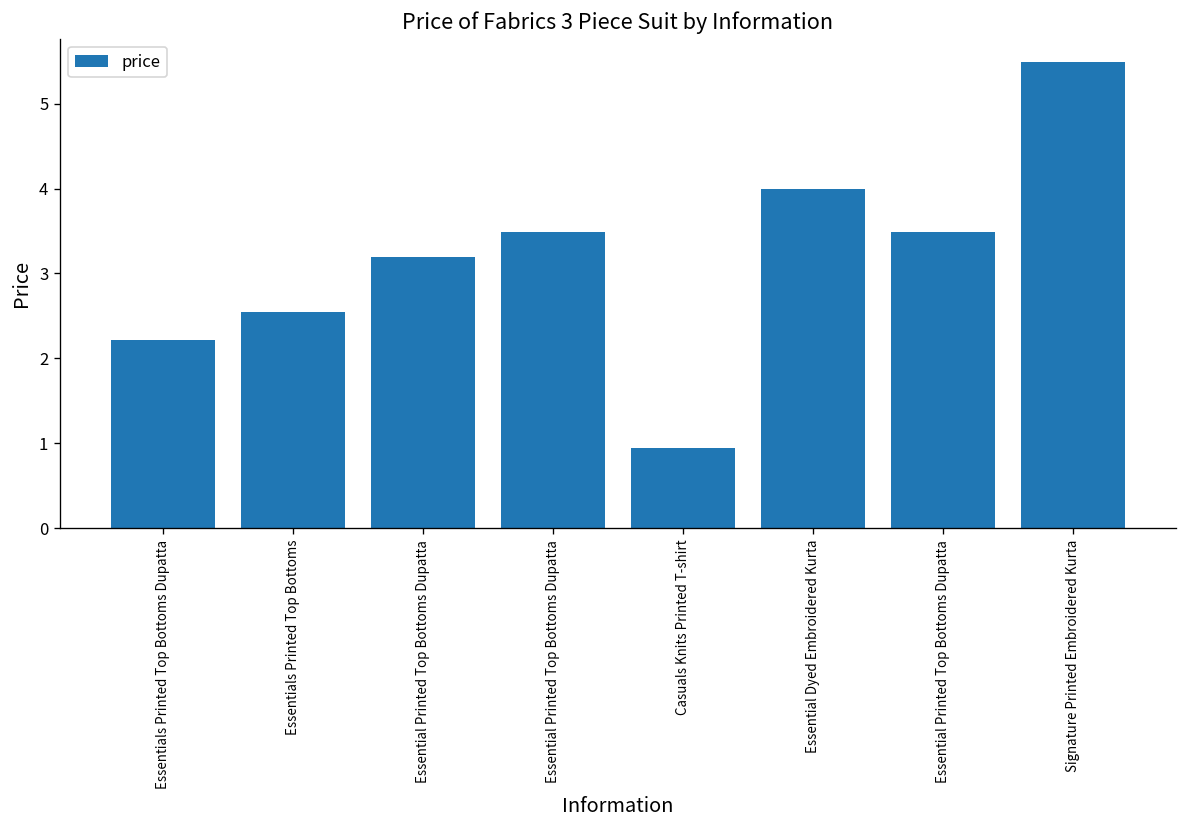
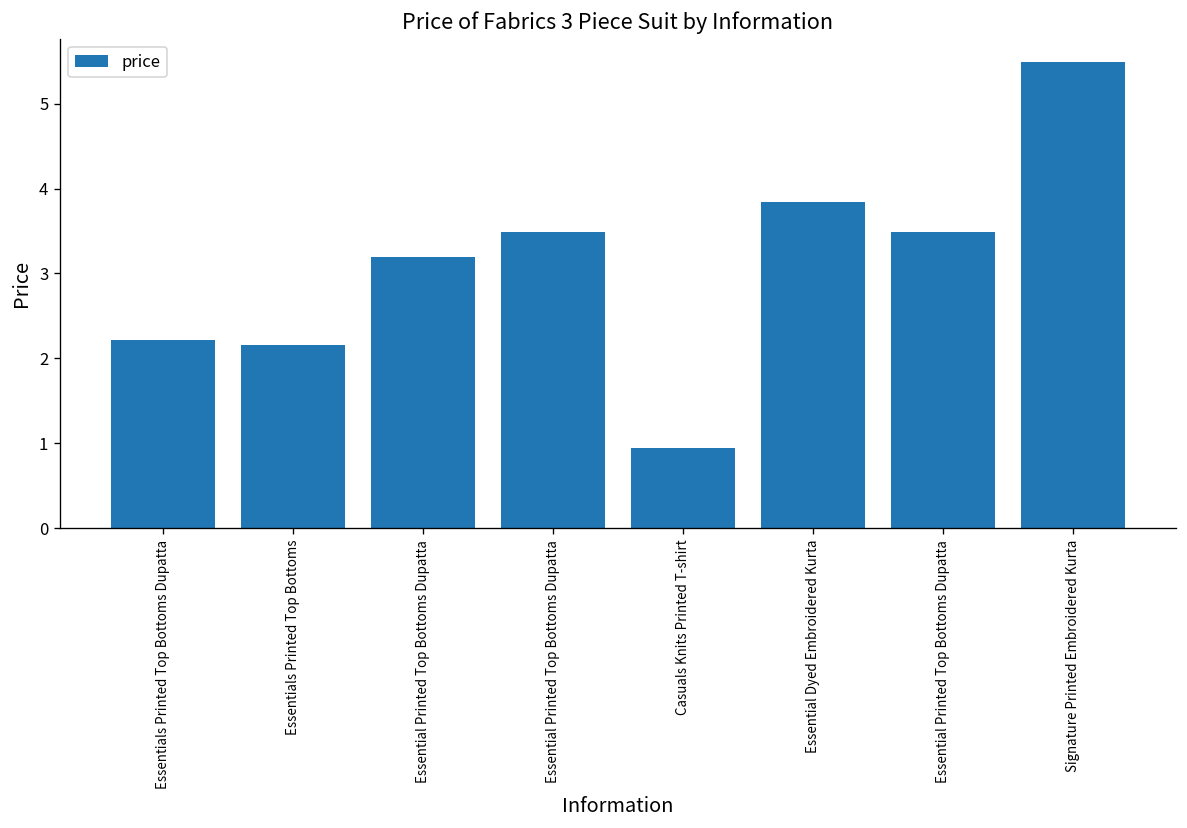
  {
    "Essentials Printed Top Bottoms Dupatta": 2.2,
-   "Essentials Printed Top Bottoms": 2.5,
+   "Essentials Printed Top Bottoms": 2.2,
    "Casuals Knits Printed T-shirt": 0.9,
-   "Essential Dyed Embroidered Kurta": 4.0,
+   "Essential Dyed Embroidered Kurta": 3.8,
    "Signature Printed Embroidered Kurta": 5.5
  }
